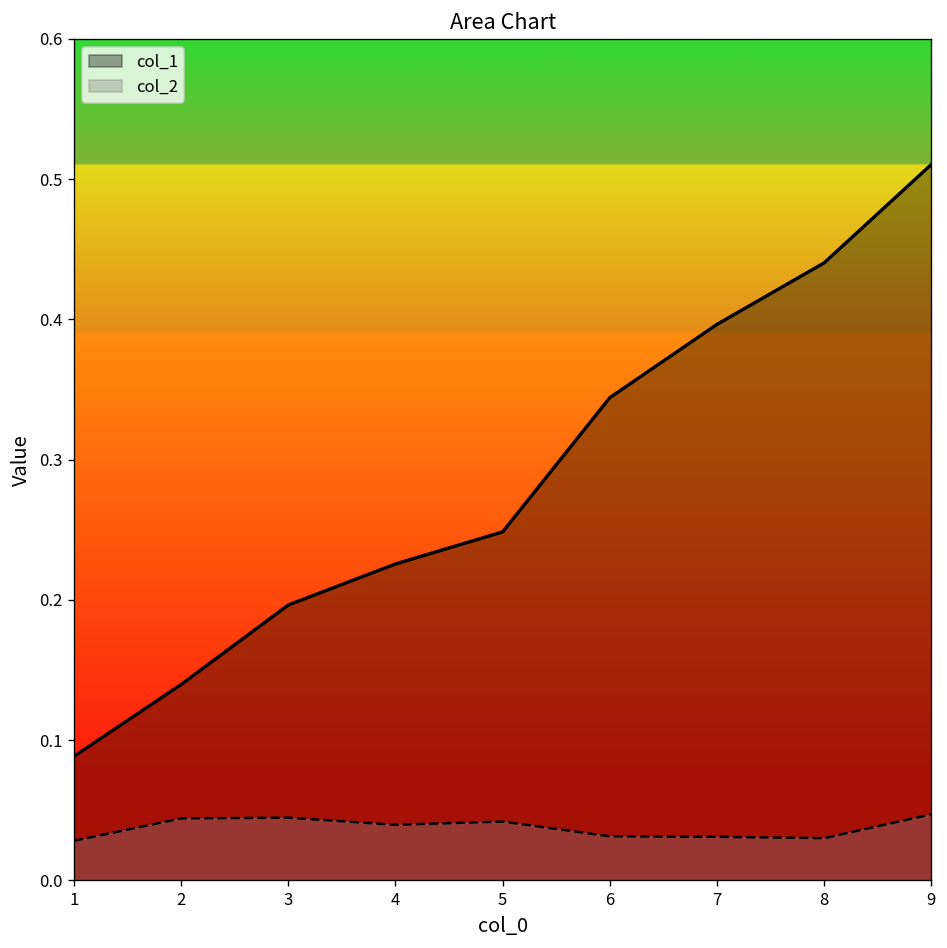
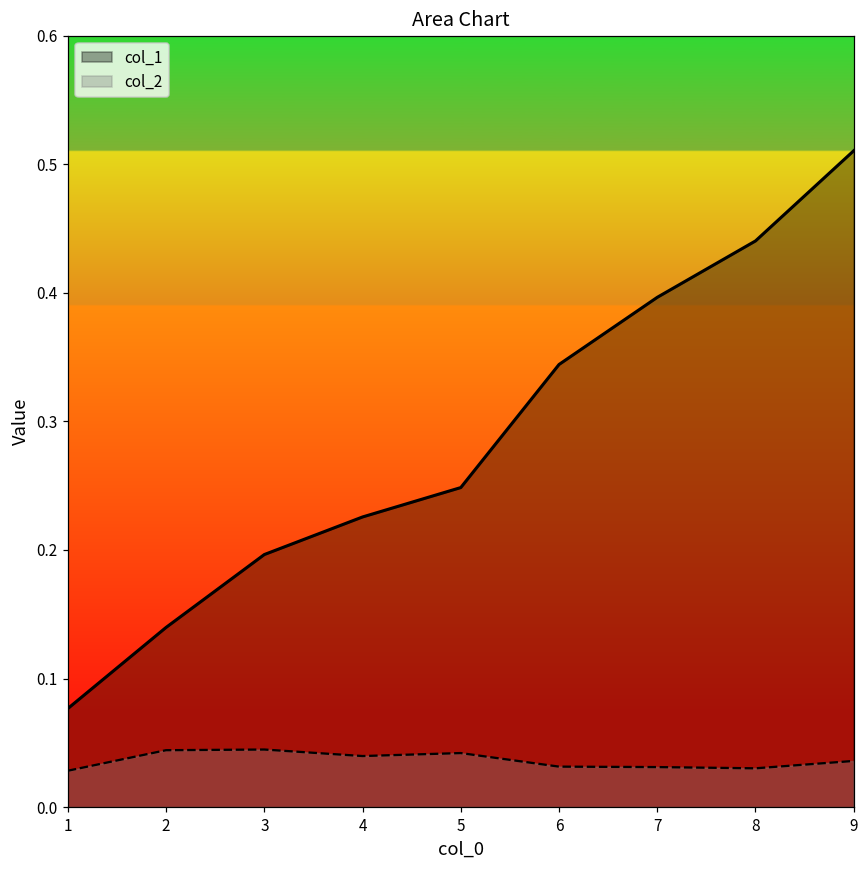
  {
    "col_1": {
-     "1": 0.088,
+     "1": 0.077,
      "2": 0.140,
      "3": 0.196,
      "4": 0.226,
      "5": 0.248,
      "6": 0.344,
      "7": 0.396,
      "8": 0.440,
      "9": 0.510
    },
    "col_2": {
      "1": 0.028,
      "2": 0.044,
      "3": 0.045,
      "4": 0.040,
      "5": 0.042,
      "6": 0.031,
      "7": 0.031,
      "8": 0.030,
-     "9": 0.047
+     "9": 0.036
    }
  }
